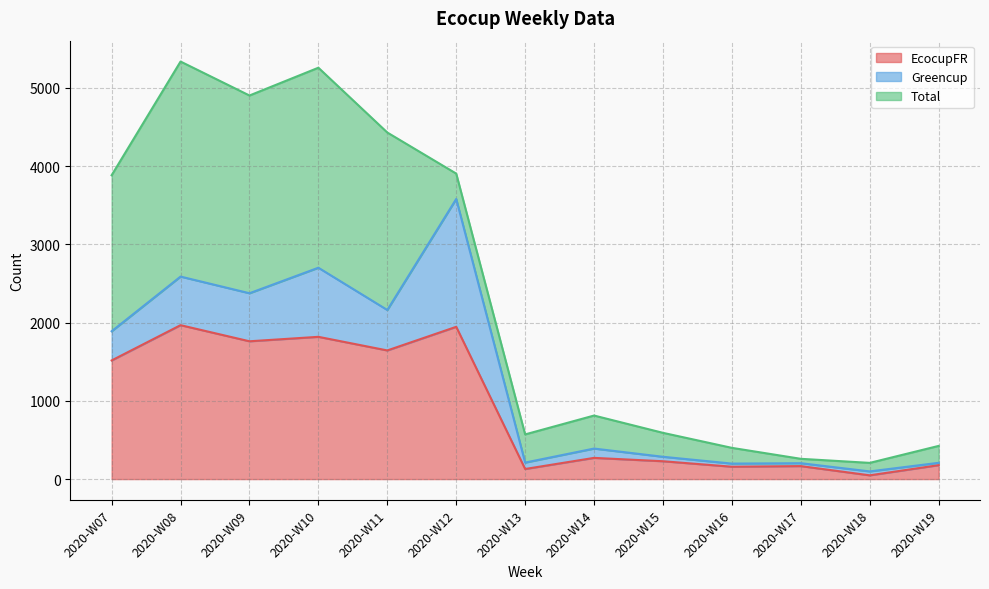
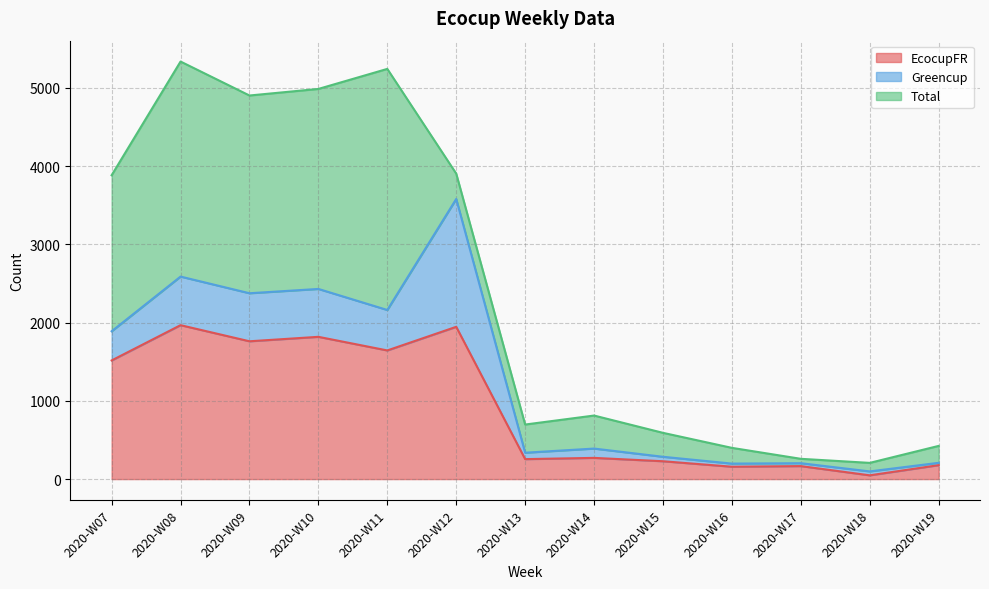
  {
    "EcocupFR": {
      "2020-W07": 1500,
      "2020-W08": 2000,
      "2020-W09": 1800,
      "2020-W10": 1800,
      "2020-W11": 1600,
      "2020-W12": 1900,
-     "2020-W13": 100,
+     "2020-W13": 300,
      "2020-W14": 300,
      "2020-W15": 200,
      "2020-W16": 200,
      "2020-W17": 200,
      "2020-W18": 0
    },
    "Greencup": {
      "2020-W07": 400,
      "2020-W08": 600,
      "2020-W09": 600,
-     "2020-W10": 900,
+     "2020-W10": 600,
      "2020-W11": 500,
      "2020-W12": 1600,
      "2020-W13": 100,
      "2020-W14": 100,
      "2020-W15": 100,
      "2020-W16": 0,
      "2020-W17": 0,
      "2020-W18": 100
    },
    "Total": {
      "2020-W07": 2000,
      "2020-W08": 2700,
      "2020-W09": 2500,
      "2020-W10": 2600,
-     "2020-W11": 2300,
+     "2020-W11": 3100,
      "2020-W12": 300,
      "2020-W13": 400,
      "2020-W14": 400,
      "2020-W15": 300,
      "2020-W16": 200,
      "2020-W17": 100,
      "2020-W18": 100,
      "2020-W19": 200
    }
  }
